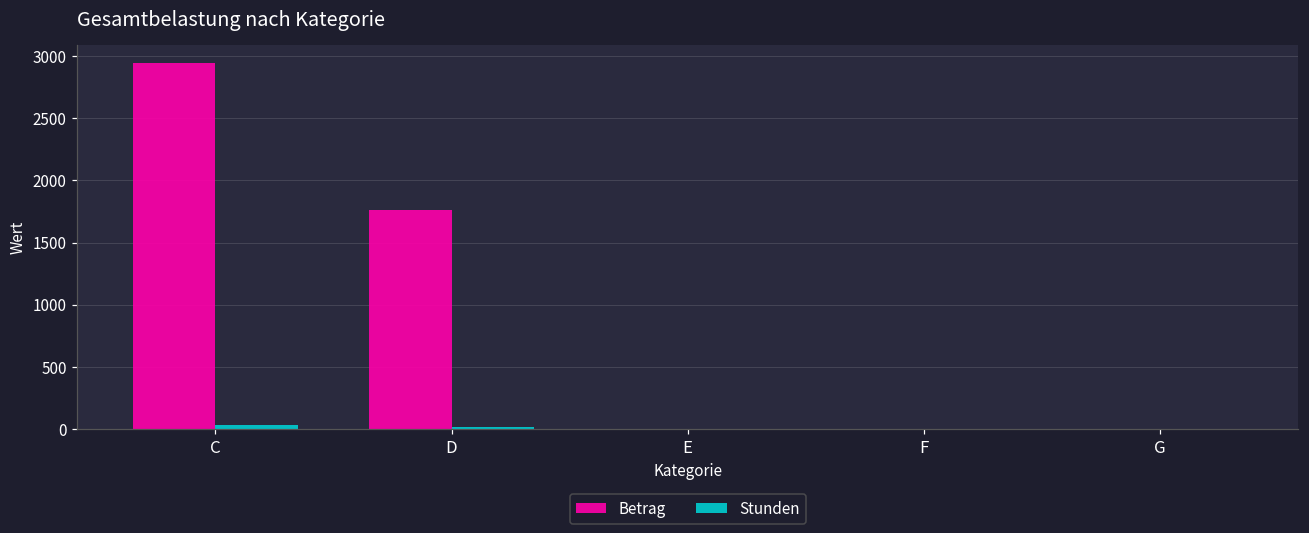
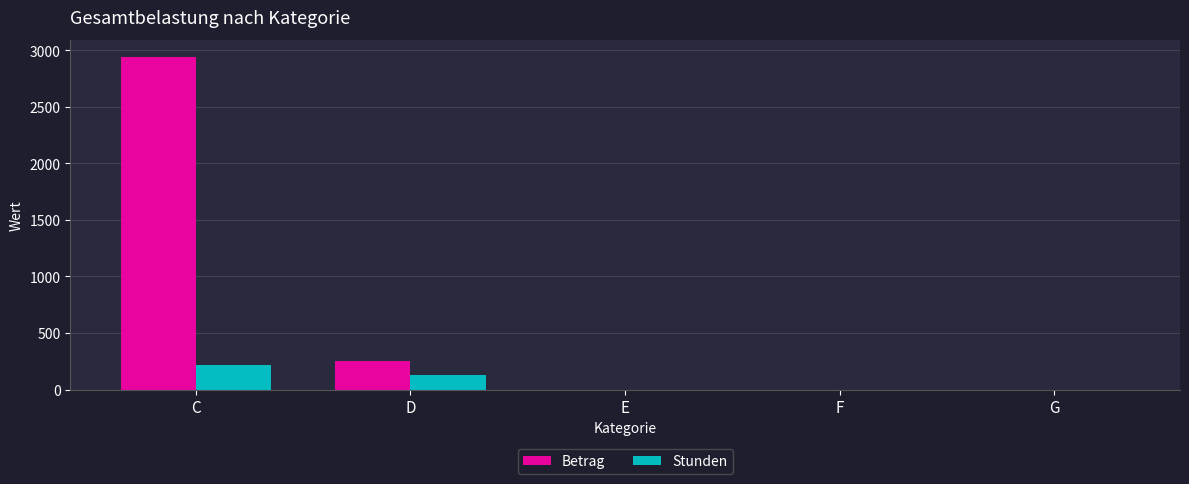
  {
    "Betrag": {
      "C": 2950,
-     "D": 1760,
+     "D": 250,
      "E": 0,
      "F": 0,
      "G": 0
    },
    "Stunden": {
-     "C": 30,
-     "D": 20,
+     "C": 220,
+     "D": 130,
      "E": 0,
      "F": 0,
      "G": 0
    }
  }
